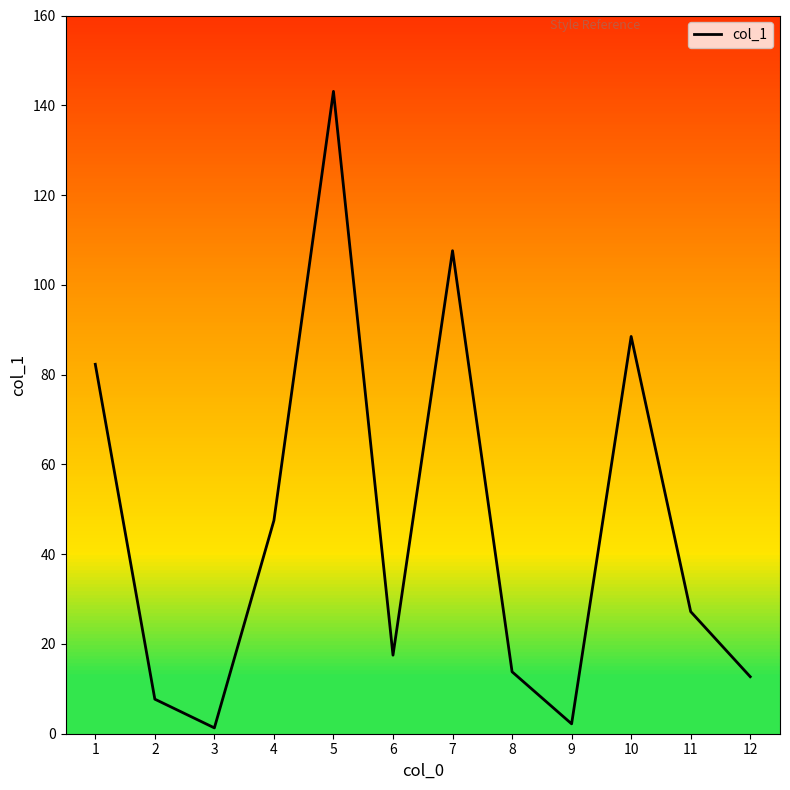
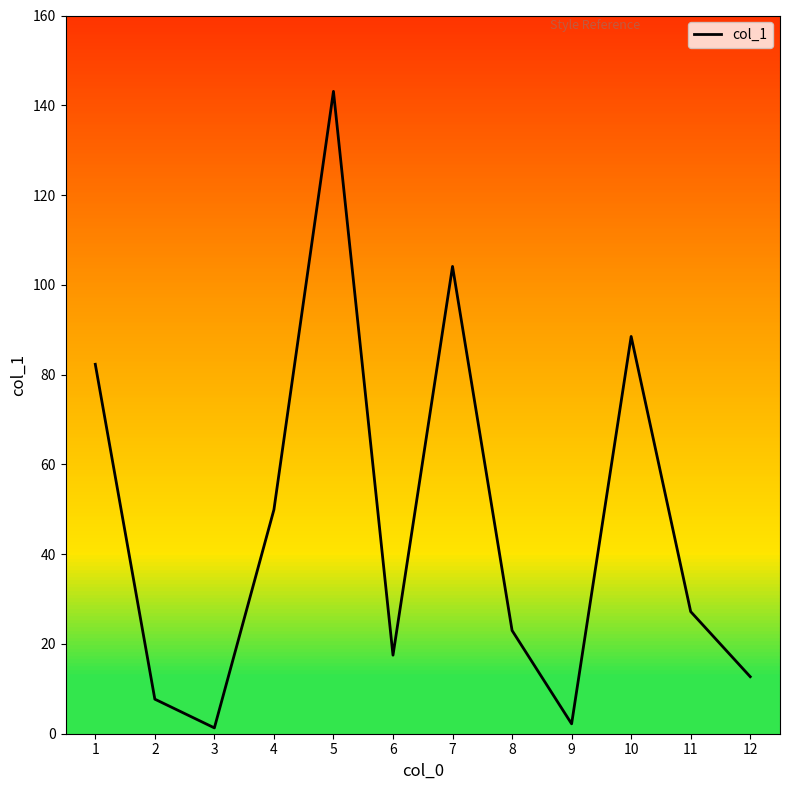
  {
    "1": 82,
    "2": 8,
    "3": 1,
-   "4": 48,
+   "4": 50,
    "5": 143,
    "6": 18,
-   "7": 108,
-   "8": 14,
+   "7": 104,
+   "8": 23,
    "9": 2,
    "10": 89,
    "11": 27,
    "12": 13
  }
